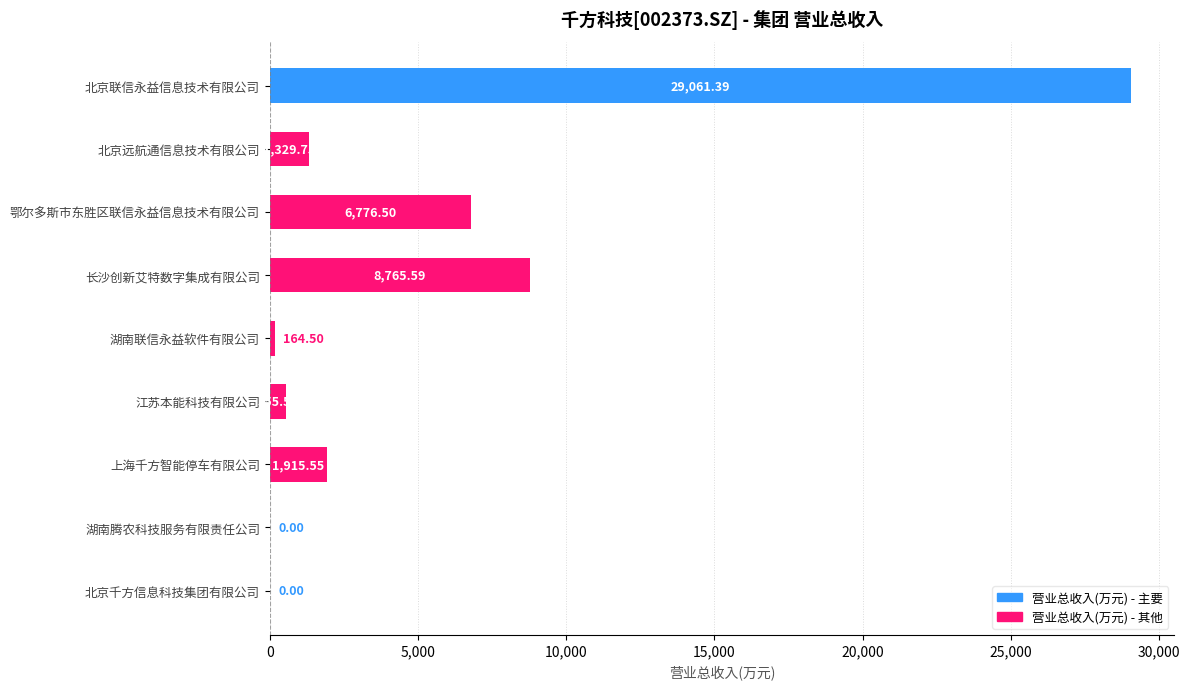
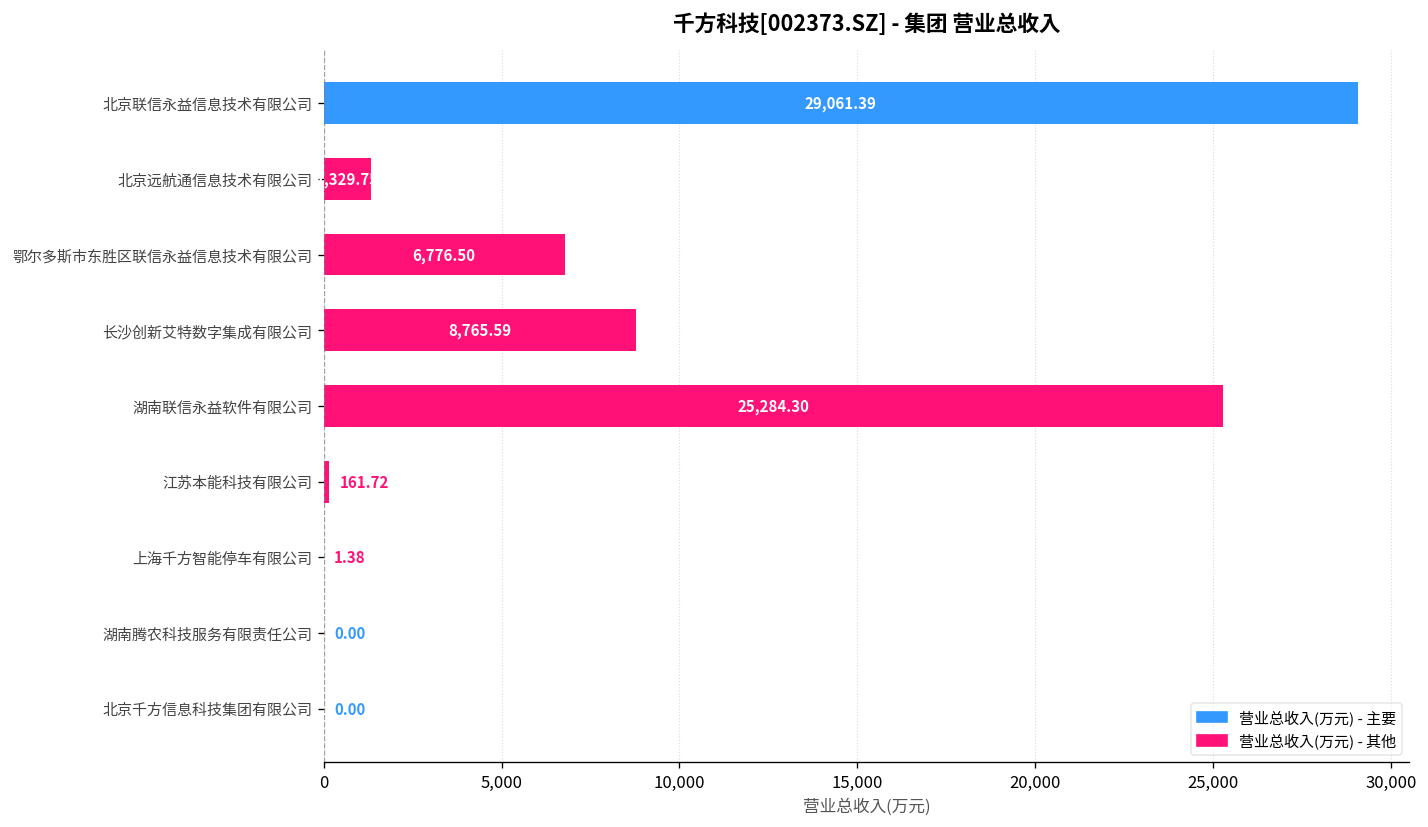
  {
    "北京联信永益信息技术有限公司": "29,061.39",
    "北京远航通信息技术有限公司": "1,329.75",
    "鄂尔多斯市东胜区联信永益信息技术有限公司": "6,776.50",
    "长沙创新艾特数字集成有限公司": "8,765.59",
-   "湖南联信永益软件有限公司": "164.50",
-   "江苏本能科技有限公司": "600",
-   "上海千方智能停车有限公司": "1,915.55",
+   "湖南联信永益软件有限公司": "25,284.30",
+   "江苏本能科技有限公司": "200",
+   "上海千方智能停车有限公司": "1.38",
    "湖南腾农科技服务有限责任公司": "0.00",
    "北京千方信息科技集团有限公司": "0.00"
  }
